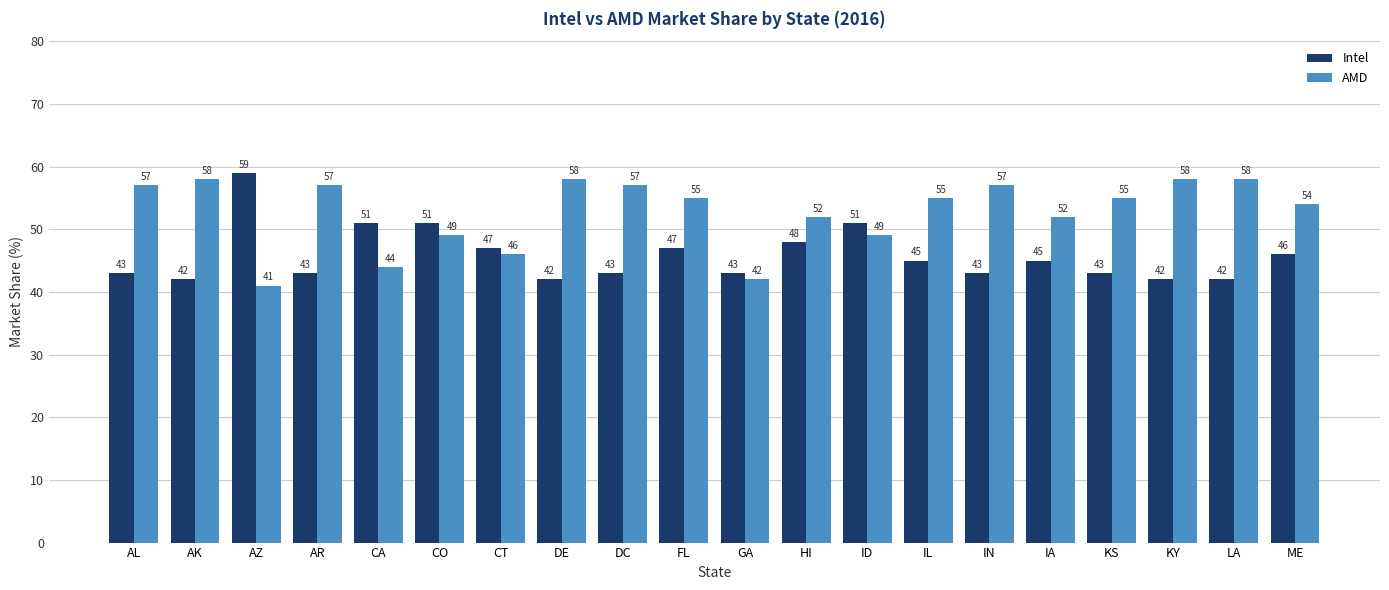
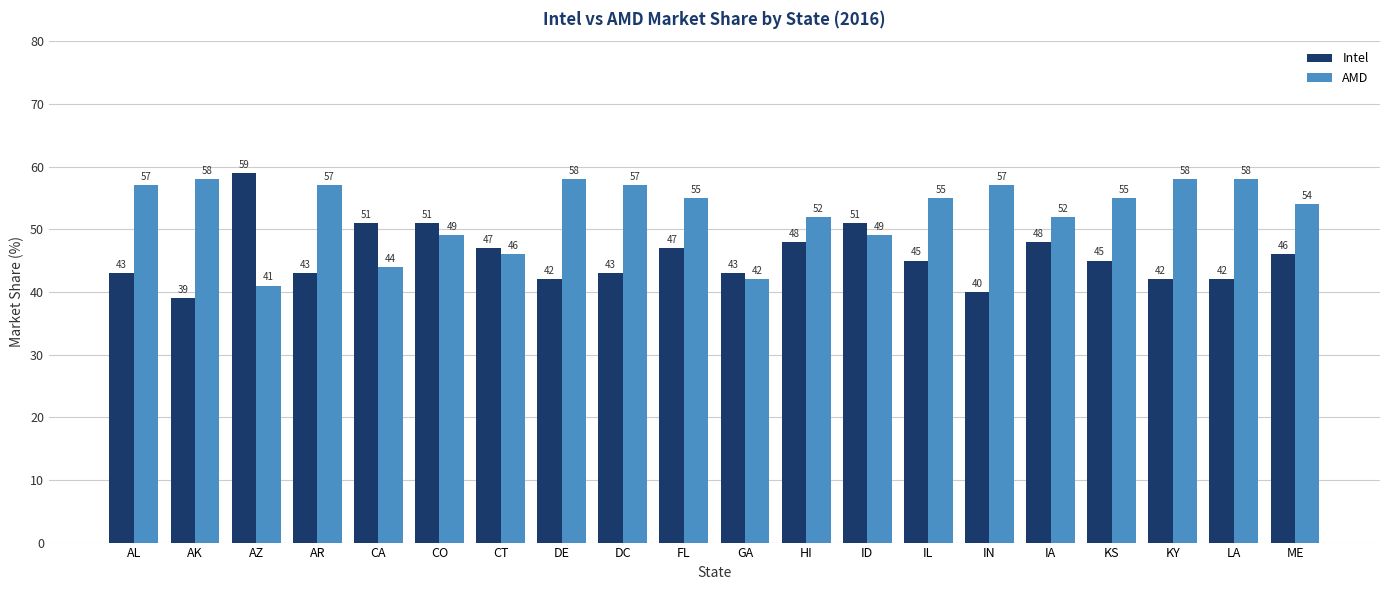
  {
    "Intel": {
      "AL": 43,
-     "AK": 42,
+     "AK": 39,
      "AZ": 59,
      "AR": 43,
      "CA": 51,
      "CO": 51,
      "CT": 47,
      "DE": 42,
      "DC": 43,
      "FL": 47,
      "GA": 43,
      "HI": 48,
      "ID": 51,
      "IL": 45,
-     "IN": 43,
-     "IA": 45,
-     "KS": 43,
+     "IN": 40,
+     "IA": 48,
+     "KS": 45,
      "KY": 42,
      "LA": 42,
      "ME": 46
    },
    "AMD": {
      "AL": 57,
      "AK": 58,
      "AZ": 41,
      "AR": 57,
      "CA": 44,
      "CO": 49,
      "CT": 46,
      "DE": 58,
      "DC": 57,
      "FL": 55,
      "GA": 42,
      "HI": 52,
      "ID": 49,
      "IL": 55,
      "IN": 57,
      "IA": 52,
      "KS": 55,
      "KY": 58,
      "LA": 58,
      "ME": 54
    }
  }
